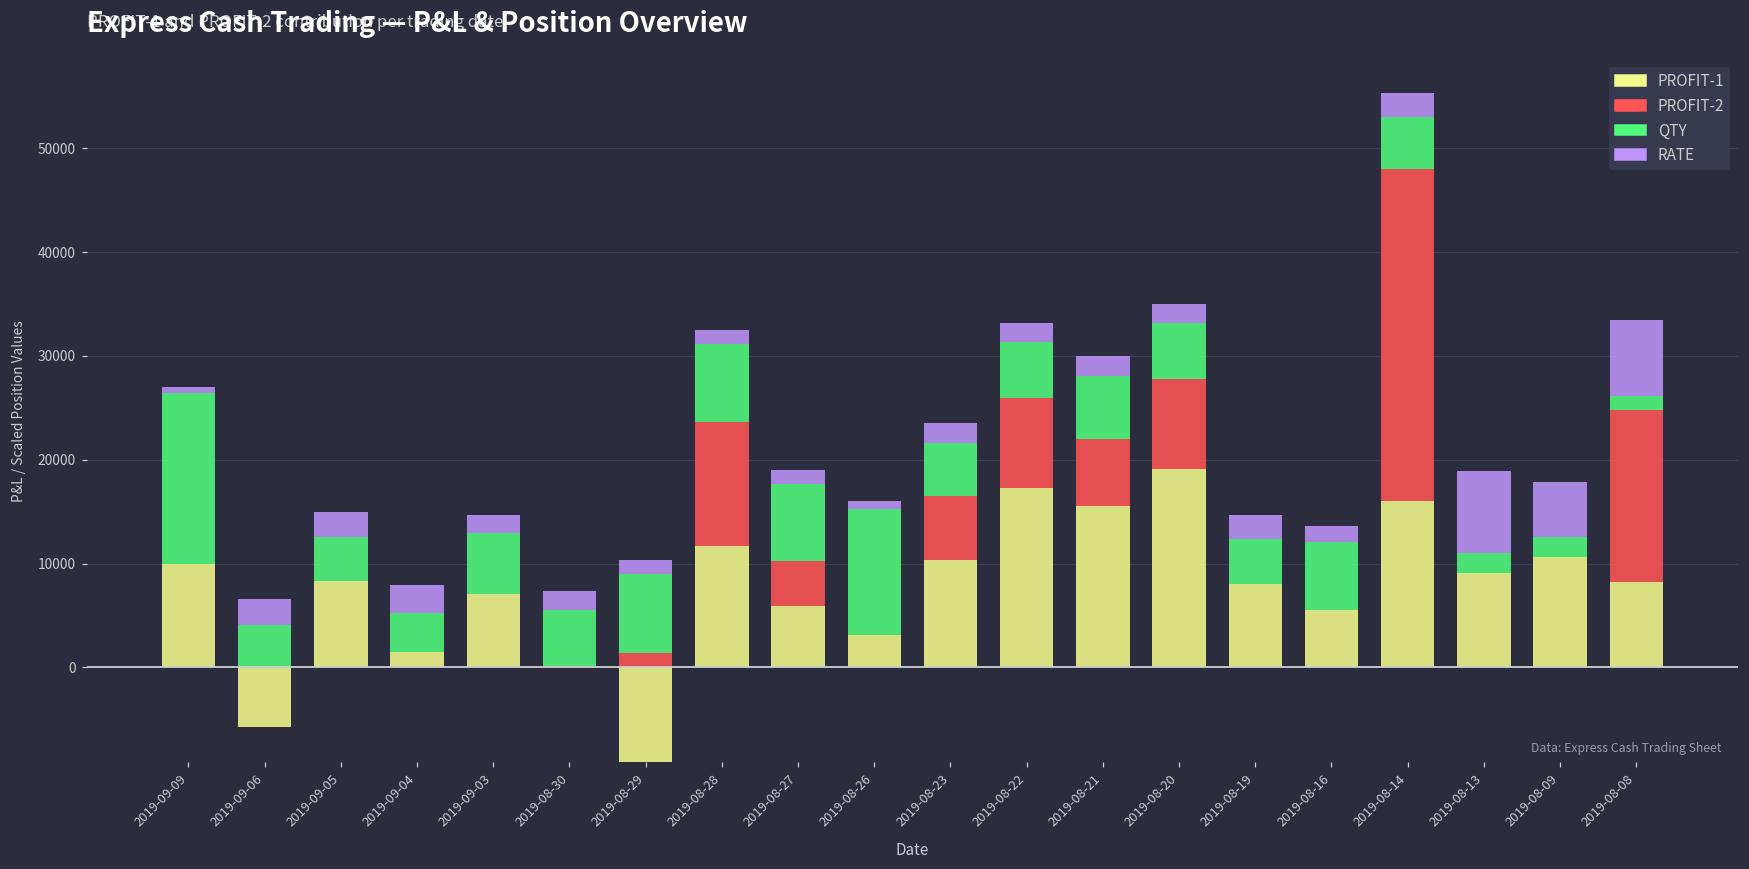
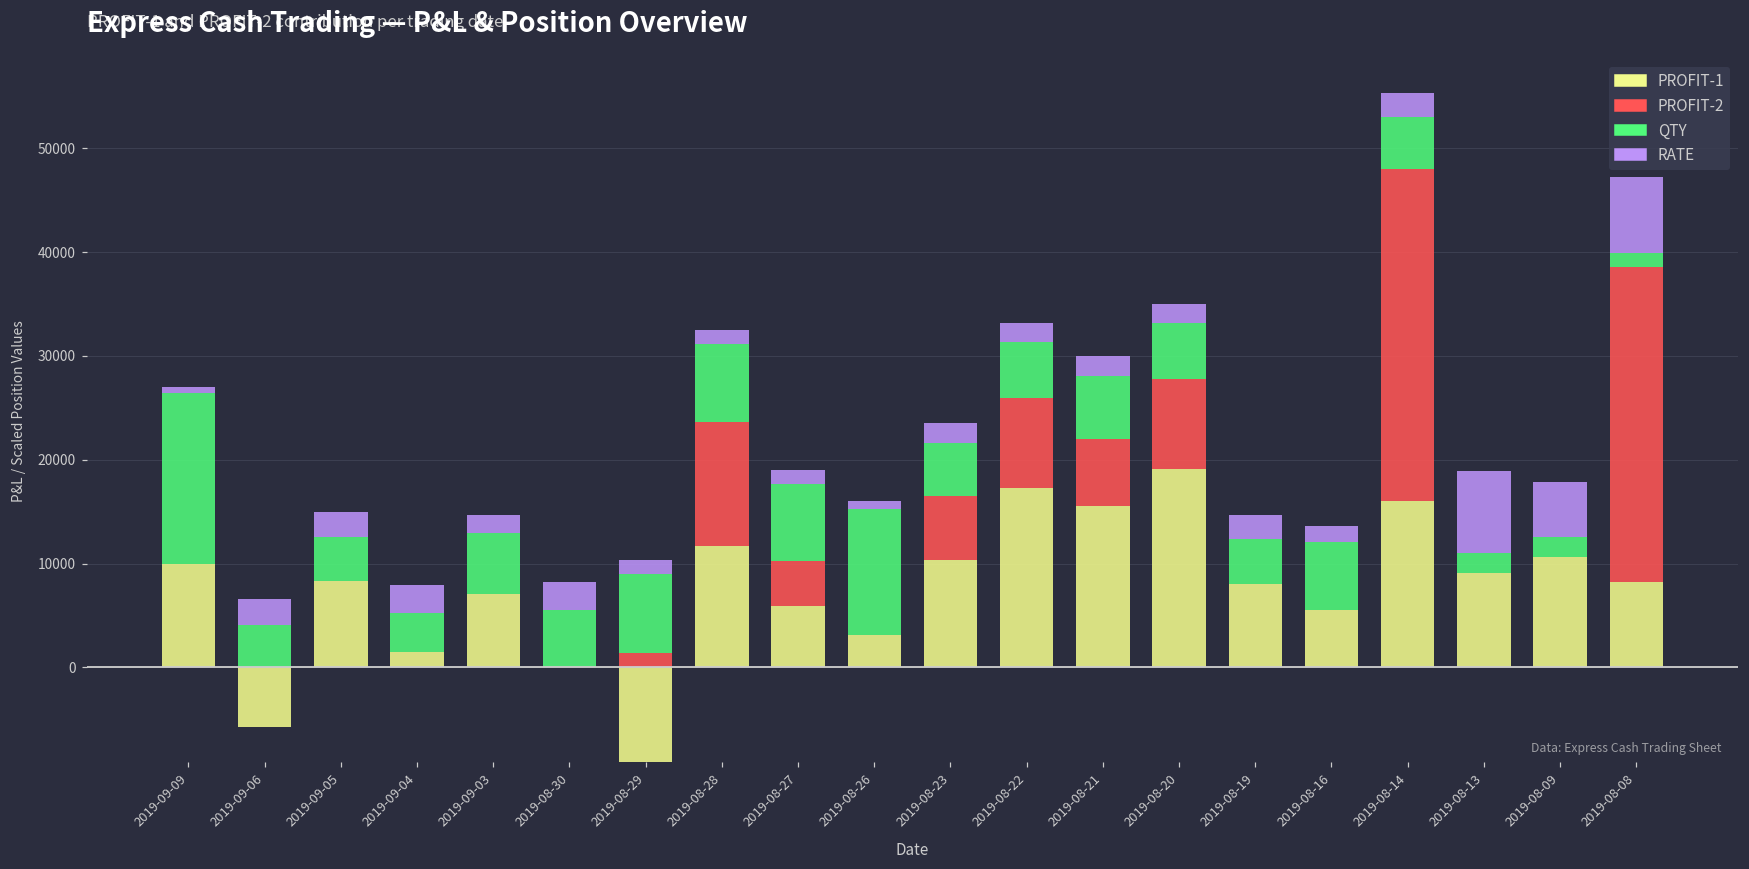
  {
    "PROFIT-2": {
      "2019-09-09": 0,
      "2019-09-06": 0,
      "2019-09-05": 0,
      "2019-09-04": 0,
      "2019-09-03": 0,
      "2019-08-30": 0,
      "2019-08-29": 1000,
      "2019-08-28": 12000,
      "2019-08-27": 4000,
      "2019-08-26": 0,
      "2019-08-23": 6000,
      "2019-08-22": 9000,
      "2019-08-21": 7000,
      "2019-08-20": 9000,
      "2019-08-19": 0,
      "2019-08-16": 0,
      "2019-08-14": 32000,
      "2019-08-13": 0,
      "2019-08-09": 0,
-     "2019-08-08": 17000
+     "2019-08-08": 30000
    },
    "QTY": {
      "2019-09-09": 17000,
      "2019-09-06": 4000,
      "2019-09-05": 4000,
      "2019-09-04": 4000,
      "2019-09-03": 6000,
      "2019-08-30": 6000,
      "2019-08-29": 8000,
      "2019-08-28": 7000,
      "2019-08-27": 7000,
      "2019-08-26": 12000,
      "2019-08-23": 5000,
      "2019-08-22": 5000,
      "2019-08-21": 6000,
      "2019-08-20": 5000,
      "2019-08-19": 4000,
      "2019-08-16": 7000,
      "2019-08-14": 5000,
      "2019-08-13": 2000,
      "2019-08-09": 2000,
      "2019-08-08": 1000
    },
    "RATE": {
      "2019-09-09": 1000,
      "2019-09-06": 2000,
      "2019-09-05": 2000,
      "2019-09-04": 3000,
      "2019-09-03": 2000,
-     "2019-08-30": 2000,
+     "2019-08-30": 3000,
      "2019-08-29": 1000,
      "2019-08-28": 1000,
      "2019-08-27": 1000,
      "2019-08-26": 1000,
      "2019-08-23": 2000,
      "2019-08-22": 2000,
      "2019-08-21": 2000,
      "2019-08-20": 2000,
      "2019-08-19": 2000,
      "2019-08-16": 2000,
      "2019-08-14": 2000,
      "2019-08-13": 8000,
      "2019-08-09": 5000,
      "2019-08-08": 7000
    }
  }
